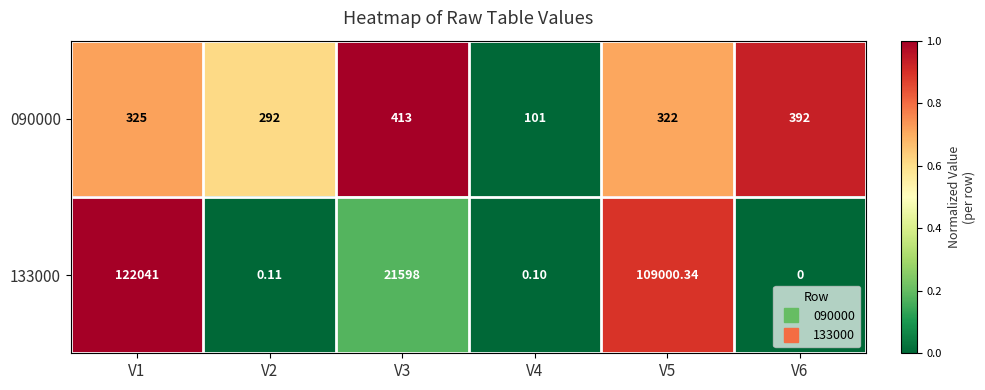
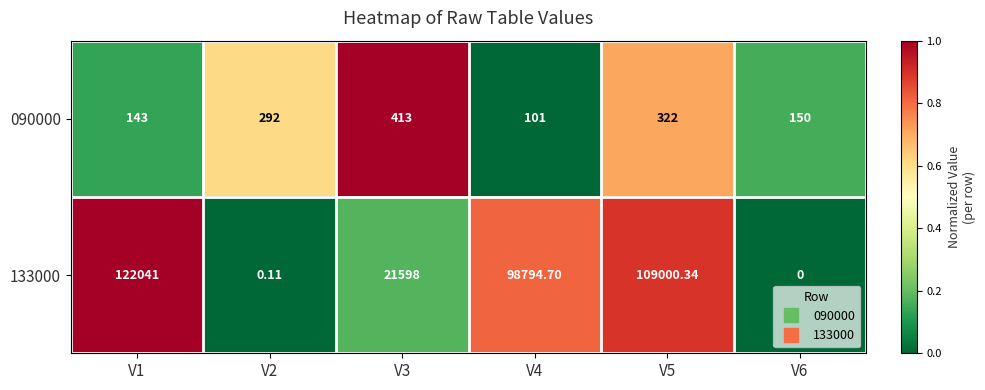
  {
    "090000": {
-     "V1": 325,
+     "V1": 143,
      "V2": 292,
      "V3": 413,
      "V4": 101,
      "V5": 322,
-     "V6": 392
+     "V6": 150
    },
    "133000": {
      "V1": 122041,
      "V2": 0.11,
      "V3": 21598,
-     "V4": 0.10,
+     "V4": 98794.70,
      "V5": 109000.34,
      "V6": 0
    }
  }
